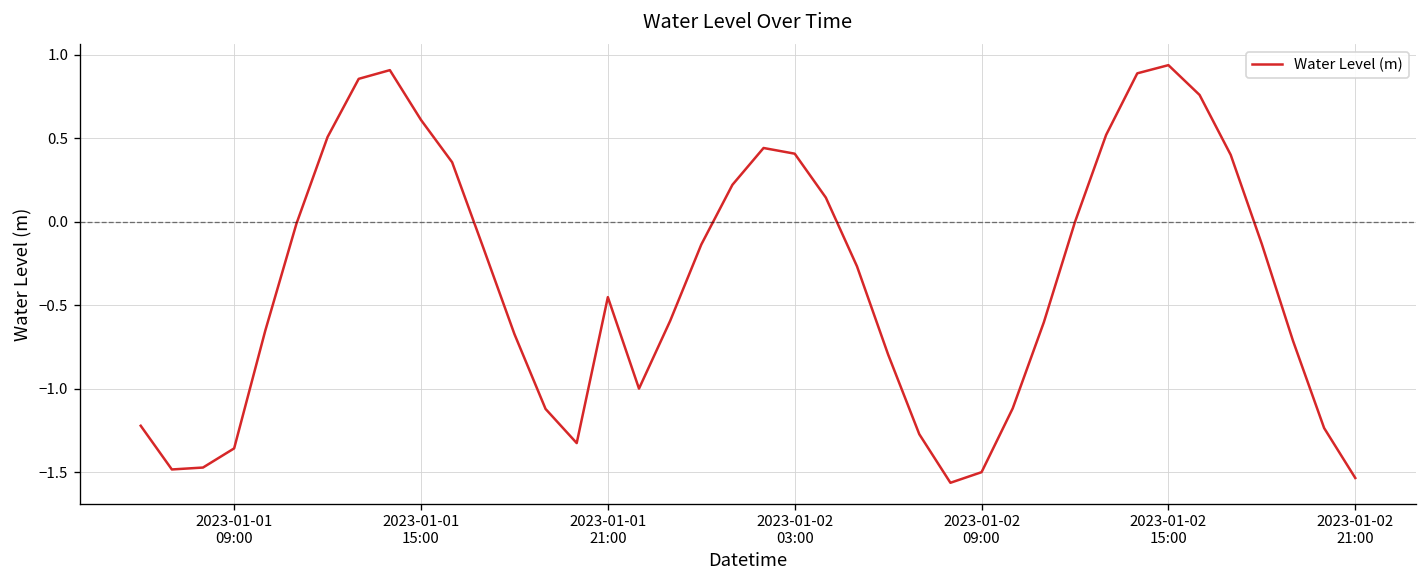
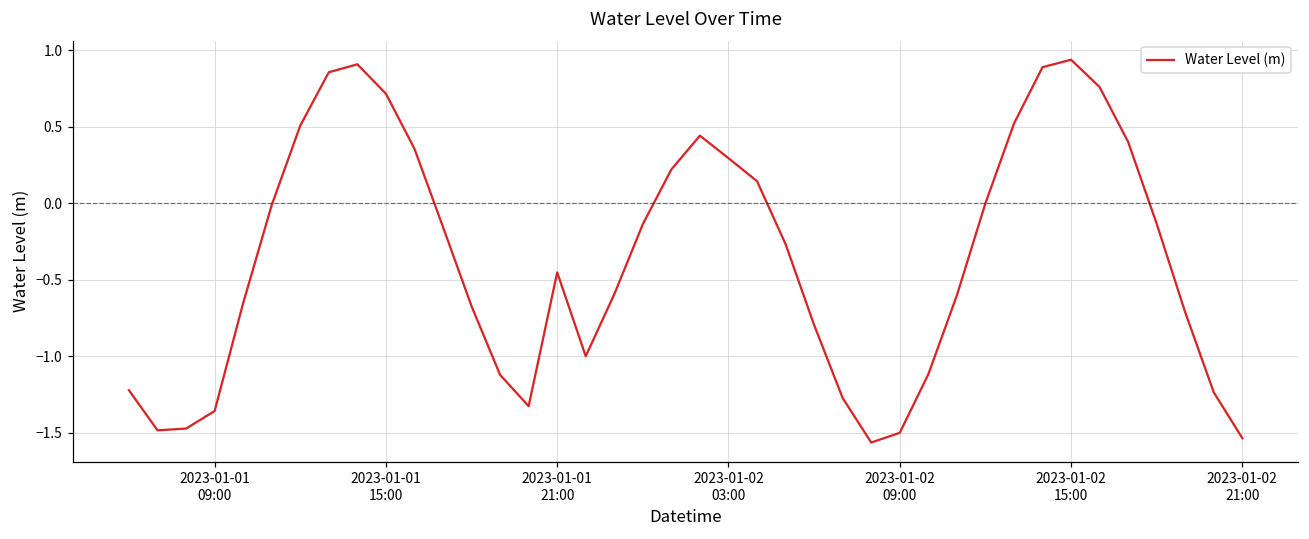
  {
    "2023-01-01 09:00": -1.36,
-   "2023-01-01 15:00": 0.61,
+   "2023-01-01 15:00": 0.72,
    "2023-01-01 21:00": -0.45,
-   "2023-01-02 03:00": 0.41,
+   "2023-01-02 03:00": 0.29,
    "2023-01-02 09:00": -1.50,
    "2023-01-02 15:00": 0.94,
    "2023-01-02 21:00": -1.53
  }
